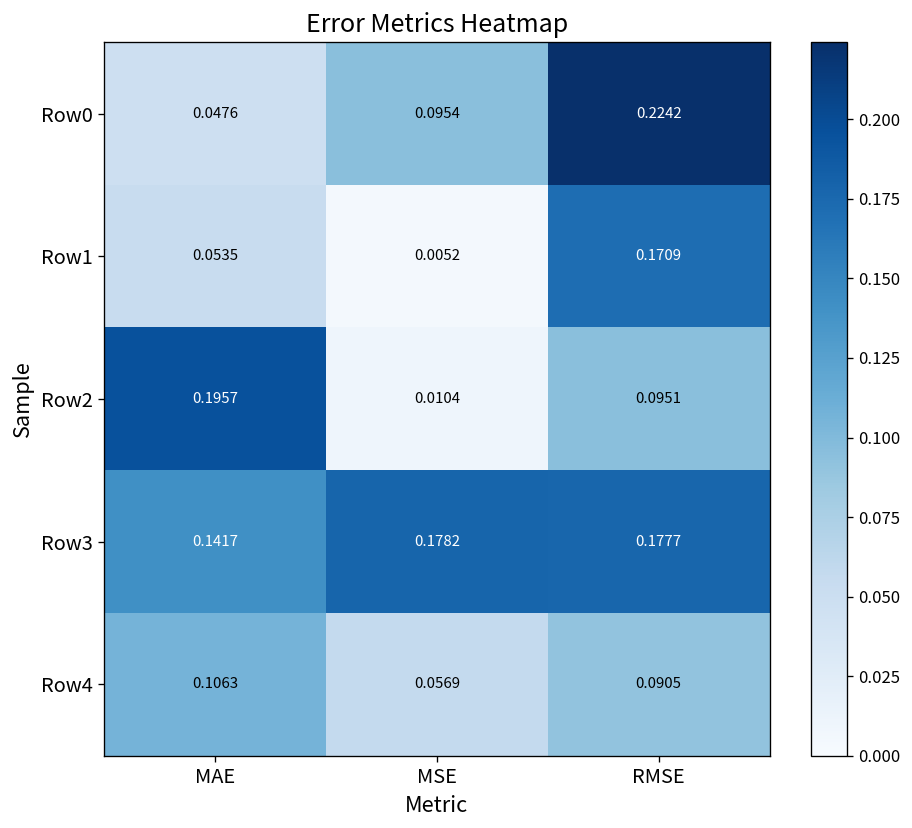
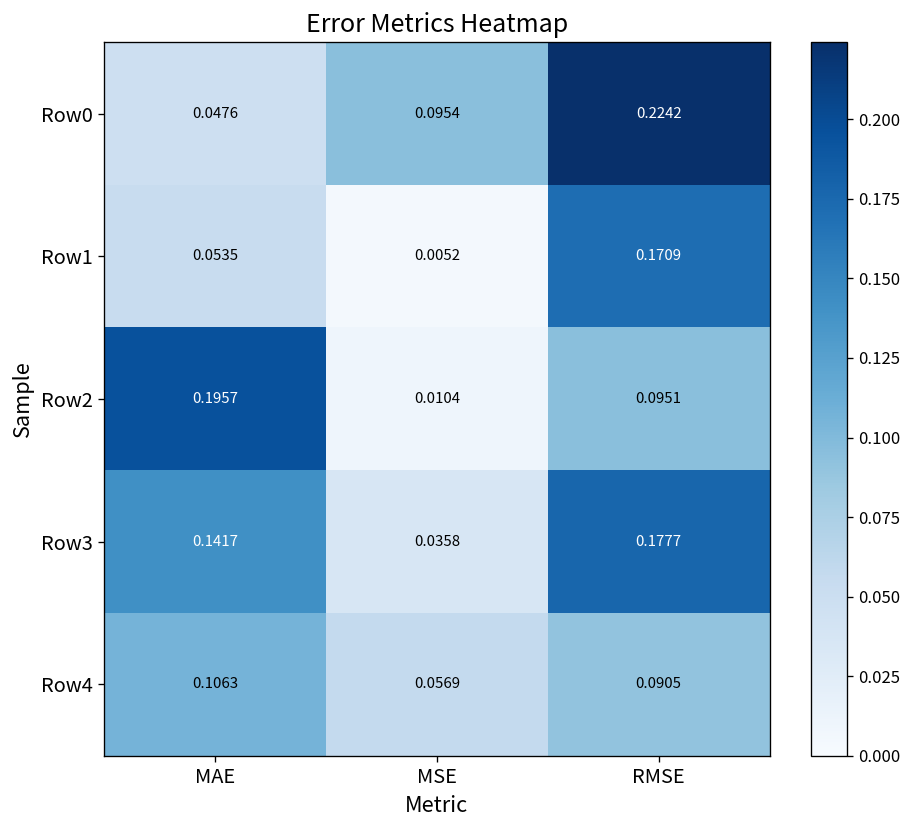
  {
    "Row0": {
      "MAE": 0.0476,
      "MSE": 0.0954,
      "RMSE": 0.2242
    },
    "Row1": {
      "MAE": 0.0535,
      "MSE": 0.0052,
      "RMSE": 0.1709
    },
    "Row2": {
      "MAE": 0.1957,
      "MSE": 0.0104,
      "RMSE": 0.0951
    },
    "Row3": {
      "MAE": 0.1417,
-     "MSE": 0.1782,
+     "MSE": 0.0358,
      "RMSE": 0.1777
    },
    "Row4": {
      "MAE": 0.1063,
      "MSE": 0.0569,
      "RMSE": 0.0905
    }
  }
